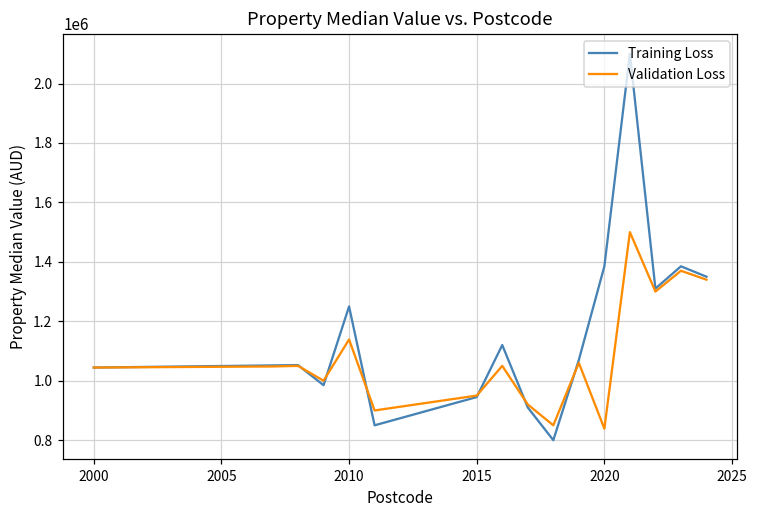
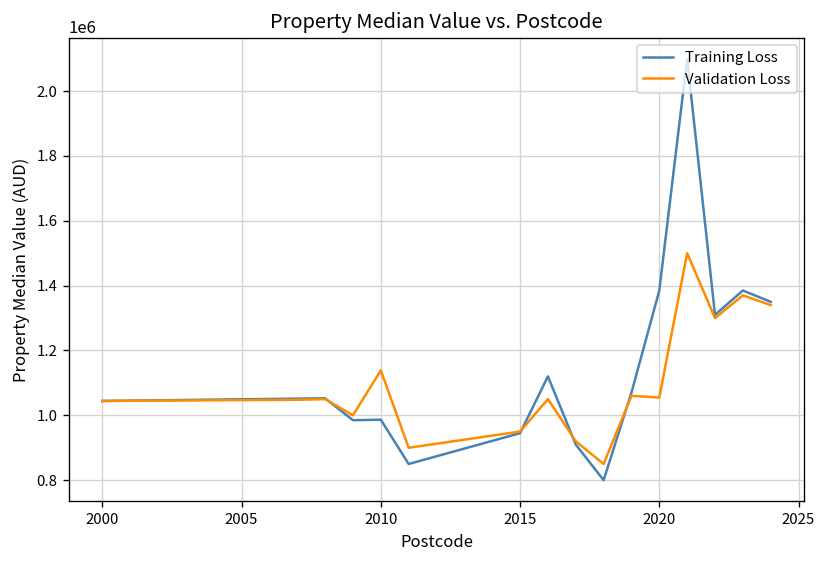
  {
    "Training Loss": {
-     "2010": 1250000,
+     "2010": 990000,
      "2020": 1380000
    },
    "Validation Loss": {
      "2010": 1140000,
-     "2020": 840000
+     "2020": 1060000
    }
  }
